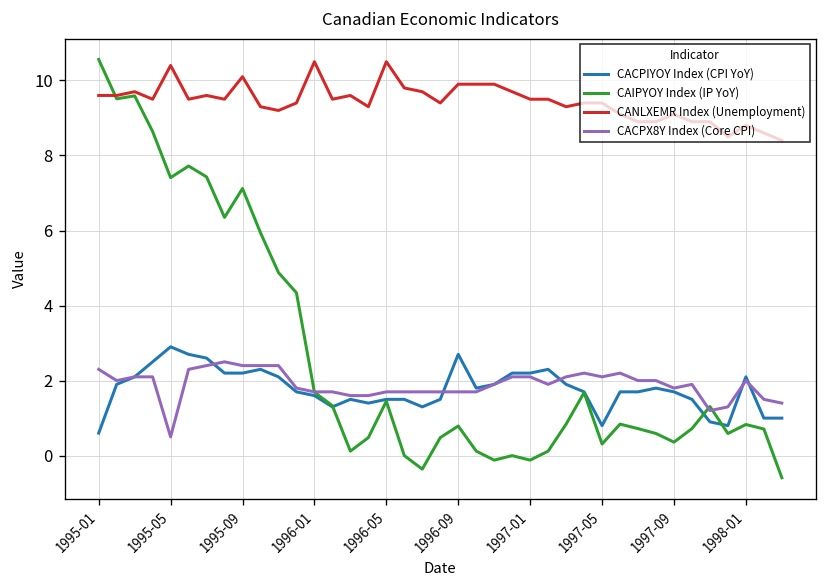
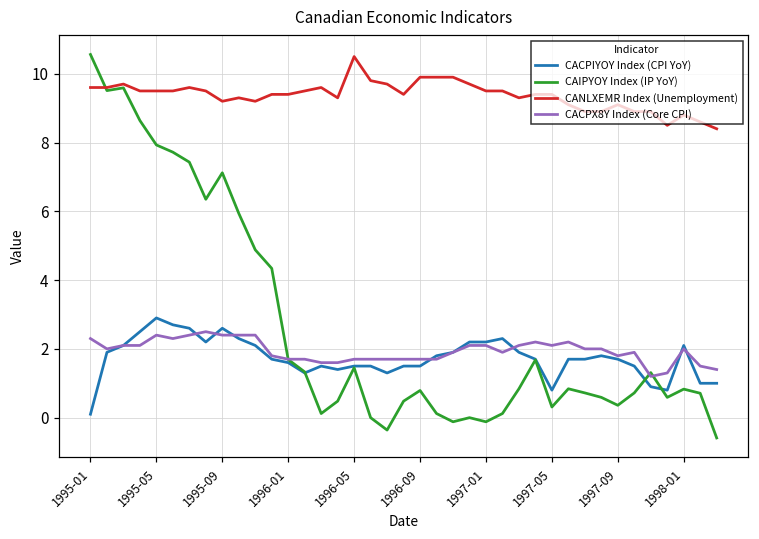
  {
    "CACPIYOY Index (CPI YoY)": {
-     "1995-01": 0.6,
+     "1995-01": 0.1,
      "1995-05": 2.9,
-     "1995-09": 2.2,
+     "1995-09": 2.6,
      "1996-01": 1.6,
-     "1996-09": 2.7,
+     "1996-09": 1.5,
      "1997-01": 2.2,
      "1997-05": 0.8,
      "1997-09": 1.7,
      "1998-01": 2.1
    },
    "CAIPYOY Index (IP YoY)": {
      "1995-01": 10.6,
-     "1995-05": 7.4,
+     "1995-05": 7.9,
      "1995-09": 7.1,
      "1996-09": 0.8,
      "1997-01": -0.1,
      "1997-05": 0.3,
      "1997-09": 0.4,
      "1998-01": 0.8
    },
    "CANLXEMR Index (Unemployment)": {
      "1995-01": 9.6,
-     "1995-05": 10.4,
-     "1995-09": 10.1,
-     "1996-01": 10.5,
+     "1995-05": 9.5,
+     "1995-09": 9.2,
+     "1996-01": 9.4,
      "1996-05": 10.5,
      "1996-09": 9.9,
      "1997-01": 9.5
    },
    "CACPX8Y Index (Core CPI)": {
      "1995-01": 2.3,
-     "1995-05": 0.5,
+     "1995-05": 2.4,
      "1995-09": 2.4,
      "1996-05": 1.7,
      "1996-09": 1.7,
      "1997-01": 2.1,
      "1997-05": 2.1,
      "1997-09": 1.8,
      "1998-01": 2.0
    }
  }
